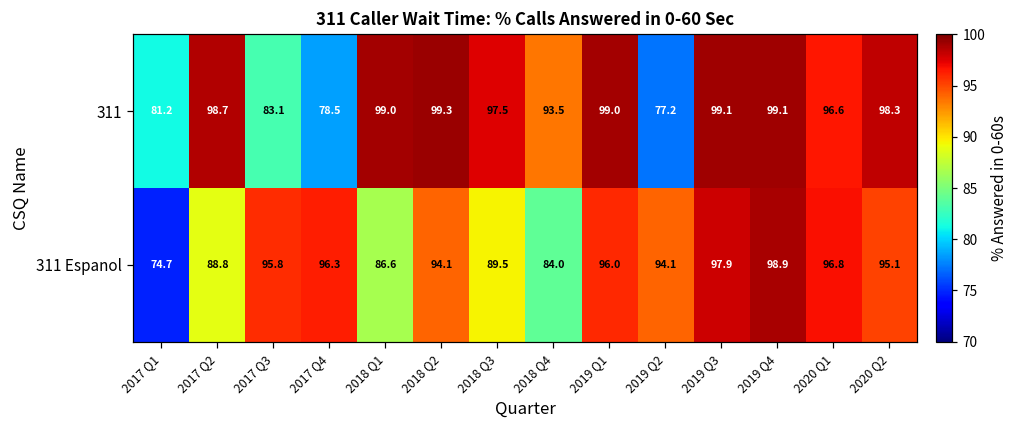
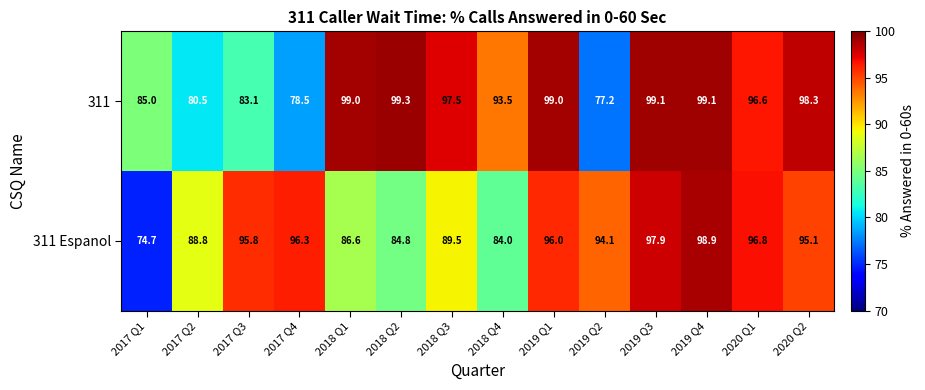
  {
    "311": {
-     "2017 Q1": 81.2,
-     "2017 Q2": 98.7,
+     "2017 Q1": 85.0,
+     "2017 Q2": 80.5,
      "2017 Q3": 83.1,
      "2017 Q4": 78.5,
      "2018 Q1": 99.0,
      "2018 Q2": 99.3,
      "2018 Q3": 97.5,
      "2018 Q4": 93.5,
      "2019 Q1": 99.0,
      "2019 Q2": 77.2,
      "2019 Q3": 99.1,
      "2019 Q4": 99.1,
      "2020 Q1": 96.6,
      "2020 Q2": 98.3
    },
    "311 Espanol": {
      "2017 Q1": 74.7,
      "2017 Q2": 88.8,
      "2017 Q3": 95.8,
      "2017 Q4": 96.3,
      "2018 Q1": 86.6,
-     "2018 Q2": 94.1,
+     "2018 Q2": 84.8,
      "2018 Q3": 89.5,
      "2018 Q4": 84.0,
      "2019 Q1": 96.0,
      "2019 Q2": 94.1,
      "2019 Q3": 97.9,
      "2019 Q4": 98.9,
      "2020 Q1": 96.8,
      "2020 Q2": 95.1
    }
  }
